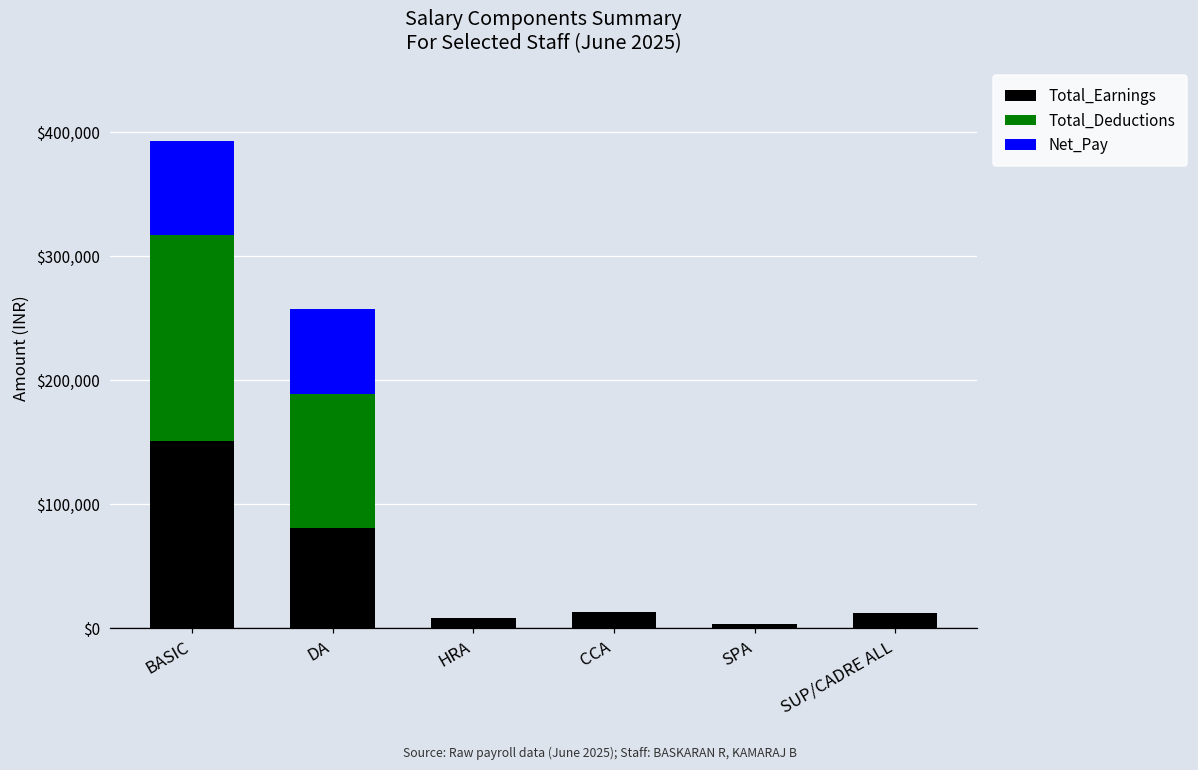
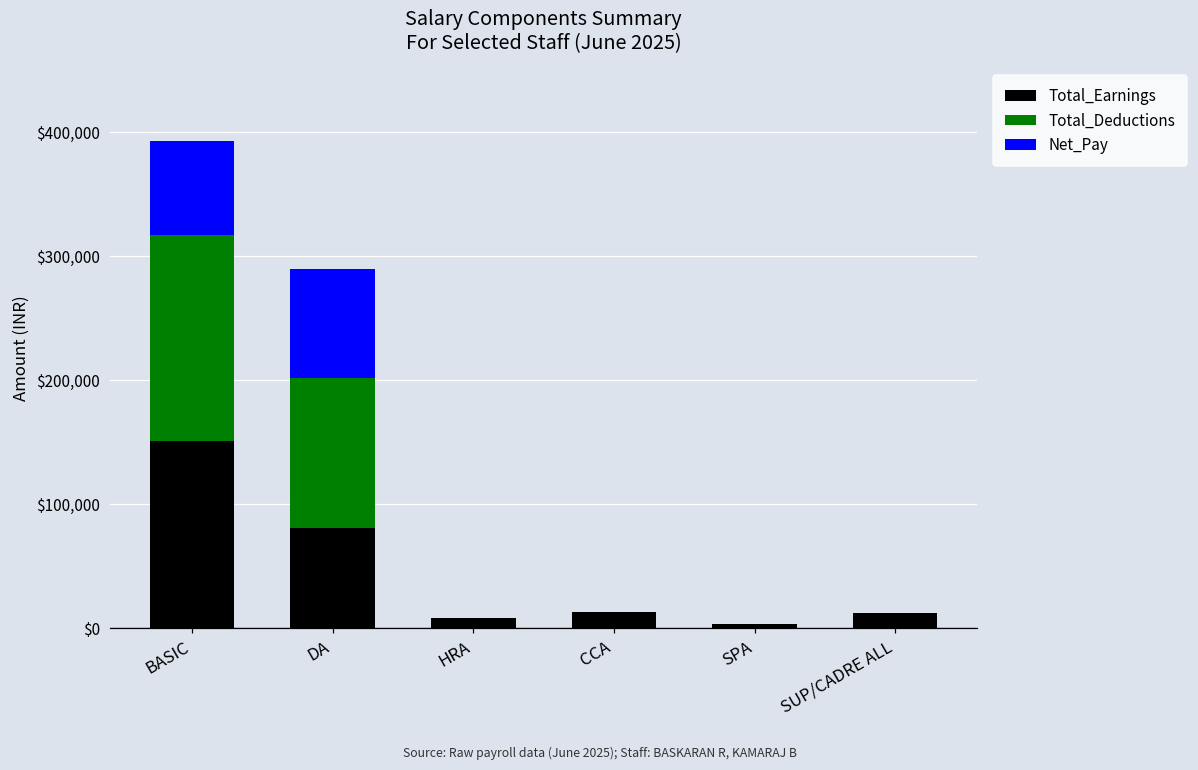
  {
    "Total_Earnings": {
      "BASIC": "$151,000",
      "DA": "$81,000",
      "HRA": "$9,000",
      "CCA": "$13,000",
      "SPA": "$3,000",
      "SUP/CADRE ALL": "$12,000"
    },
    "Total_Deductions": {
      "BASIC": "$166,000",
-     "DA": "$108,000",
+     "DA": "$121,000",
      "HRA": "$0",
      "CCA": "$0",
      "SPA": "$0",
      "SUP/CADRE ALL": "$0"
    },
    "Net_Pay": {
      "BASIC": "$76,000",
-     "DA": "$69,000",
+     "DA": "$88,000",
      "HRA": "$0",
      "CCA": "$0",
      "SPA": "$0",
      "SUP/CADRE ALL": "$0"
    }
  }
